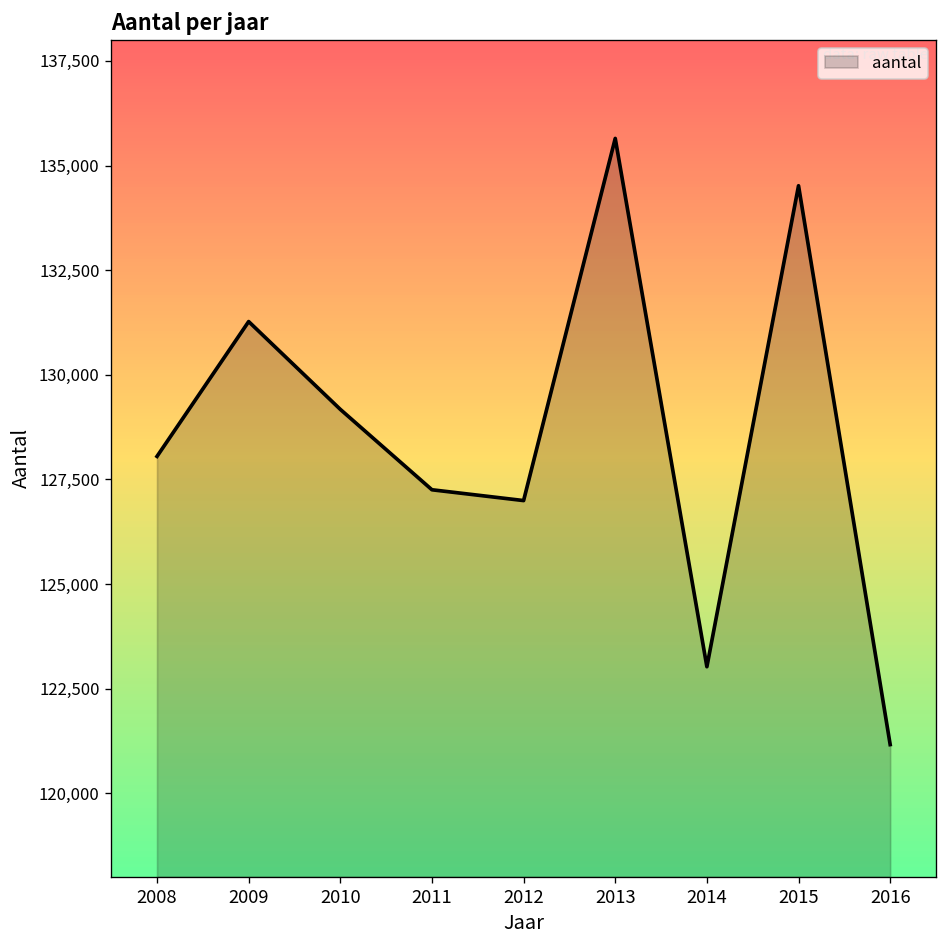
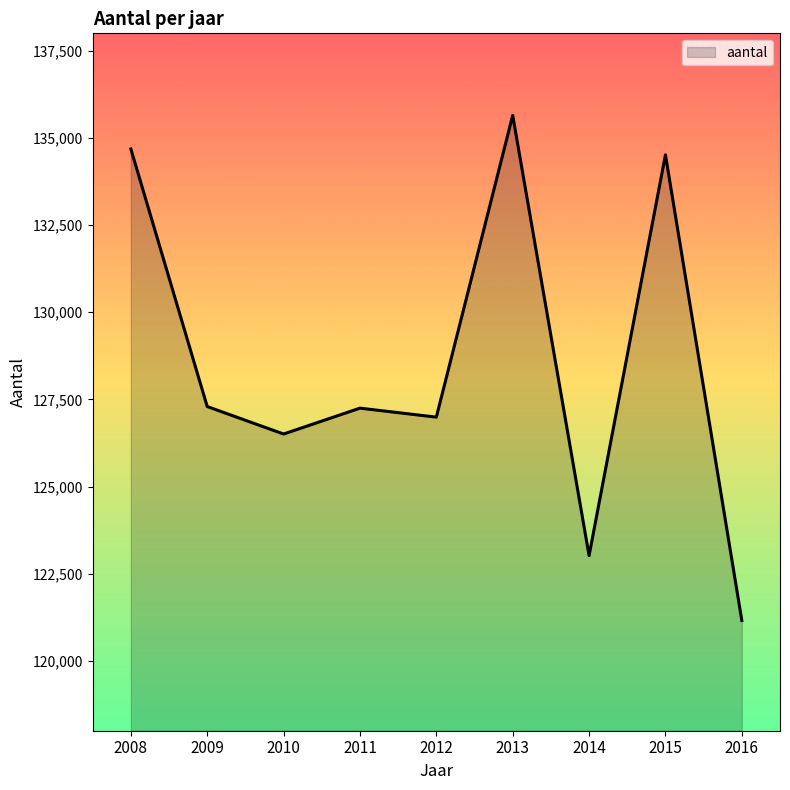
  {
-   "2008": "128,000",
-   "2009": "131,300",
-   "2010": "129,200",
+   "2008": "134,700",
+   "2009": "127,300",
+   "2010": "126,500",
    "2011": "127,300",
    "2012": "127,000",
    "2013": "135,600",
    "2014": "123,000",
    "2015": "134,500",
    "2016": "121,200"
  }
